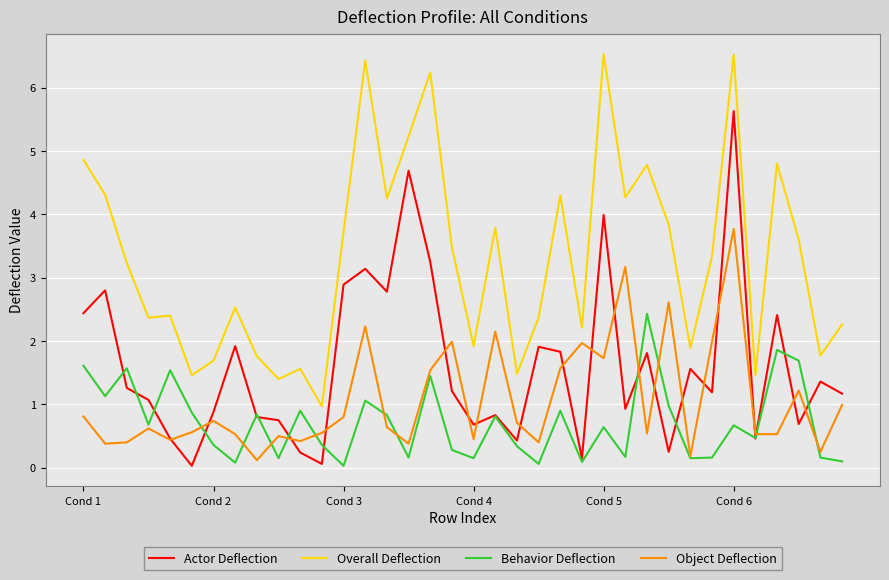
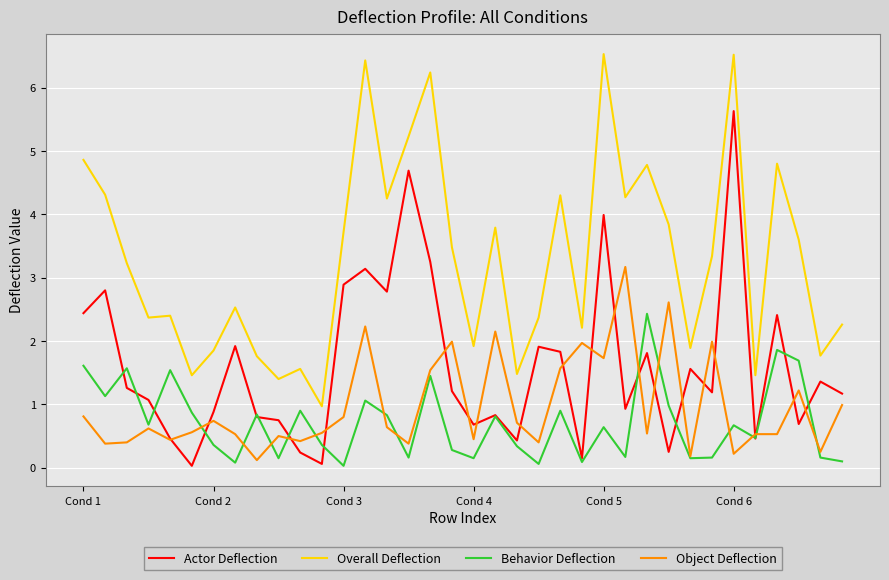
  {
    "Actor Deflection": {
      "Cond 1": 2.4,
      "Cond 2": 0.9,
      "Cond 3": 2.9,
      "Cond 4": 0.7,
      "Cond 5": 4.0,
      "Cond 6": 5.6
    },
    "Overall Deflection": {
      "Cond 1": 4.9,
-     "Cond 2": 1.7,
+     "Cond 2": 1.9,
      "Cond 3": 3.7,
      "Cond 4": 1.9,
      "Cond 5": 6.5,
      "Cond 6": 6.5
    },
    "Behavior Deflection": {
      "Cond 1": 1.6,
      "Cond 2": 0.4,
      "Cond 3": 0.0,
      "Cond 4": 0.2,
      "Cond 5": 0.6,
      "Cond 6": 0.7
    },
    "Object Deflection": {
      "Cond 1": 0.8,
      "Cond 2": 0.7,
      "Cond 3": 0.8,
      "Cond 4": 0.5,
      "Cond 5": 1.7,
-     "Cond 6": 3.8
+     "Cond 6": 0.2
    }
  }
